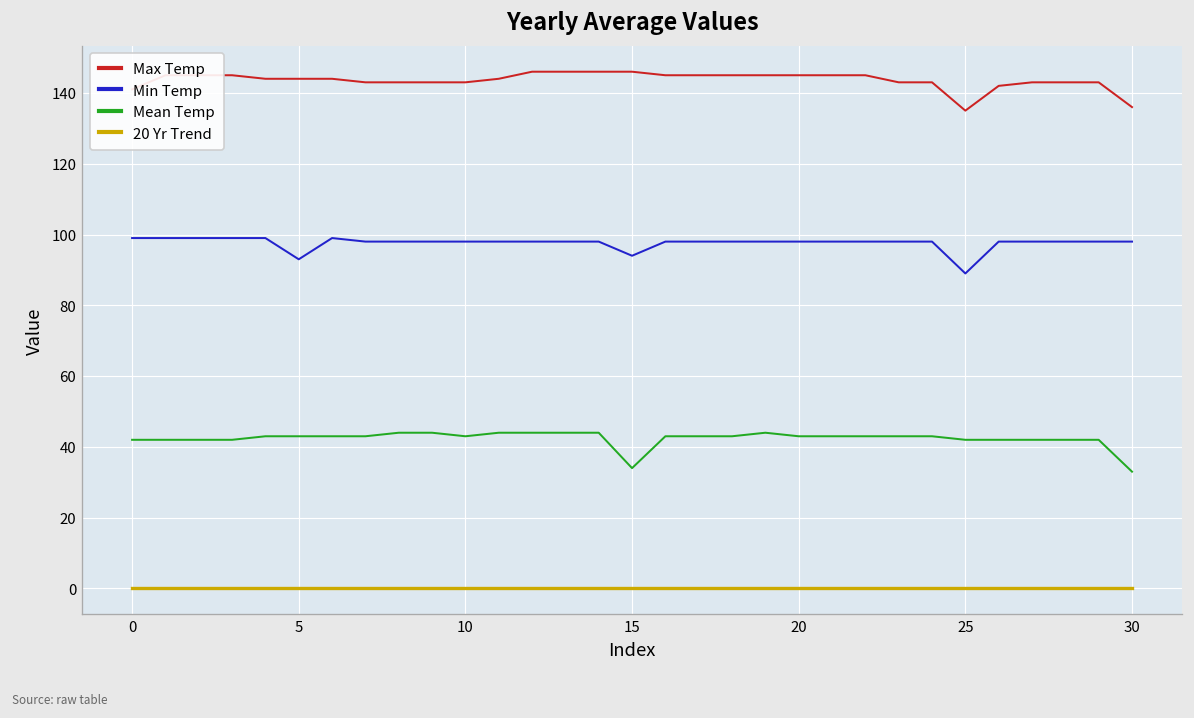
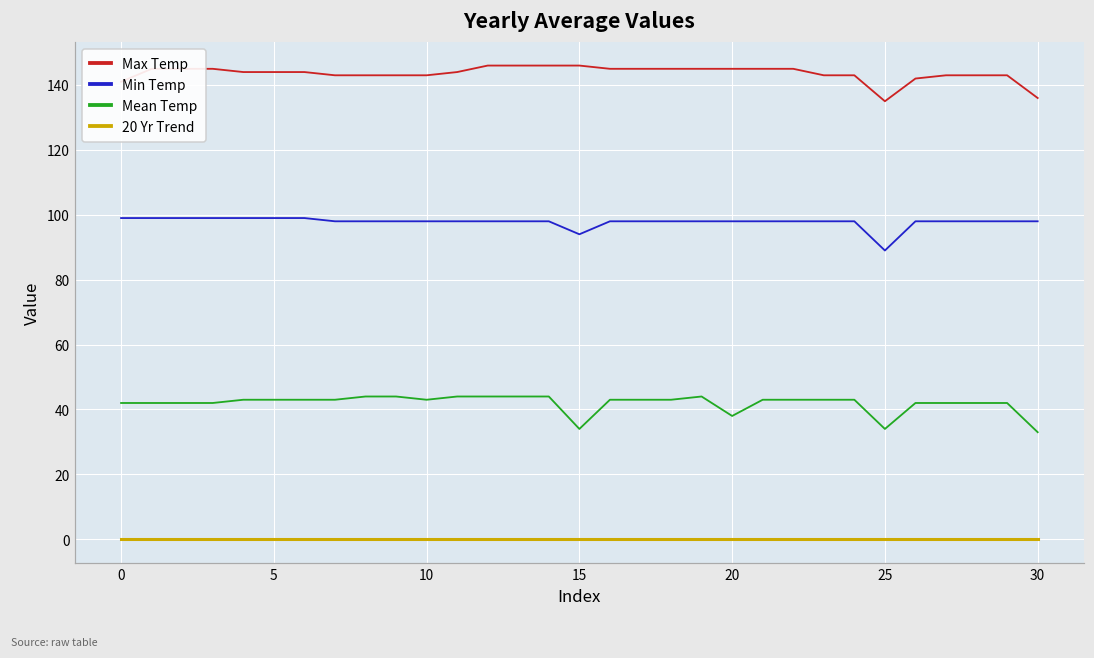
  {
    "Max Temp": {
      "5": 144,
      "10": 143,
      "15": 146,
      "20": 145,
      "25": 135,
      "30": 136
    },
    "Min Temp": {
      "0": 99,
-     "5": 93,
+     "5": 99,
      "10": 98,
      "15": 94,
      "20": 98,
      "25": 89,
      "30": 98
    },
    "Mean Temp": {
      "0": 42,
      "5": 43,
      "10": 43,
      "15": 34,
-     "20": 43,
-     "25": 42,
+     "20": 38,
+     "25": 34,
      "30": 33
    },
    "20 Yr Trend": {
      "0": 0,
      "5": 0,
      "10": 0,
      "15": 0,
      "20": 0,
      "25": 0,
      "30": 0
    }
  }
